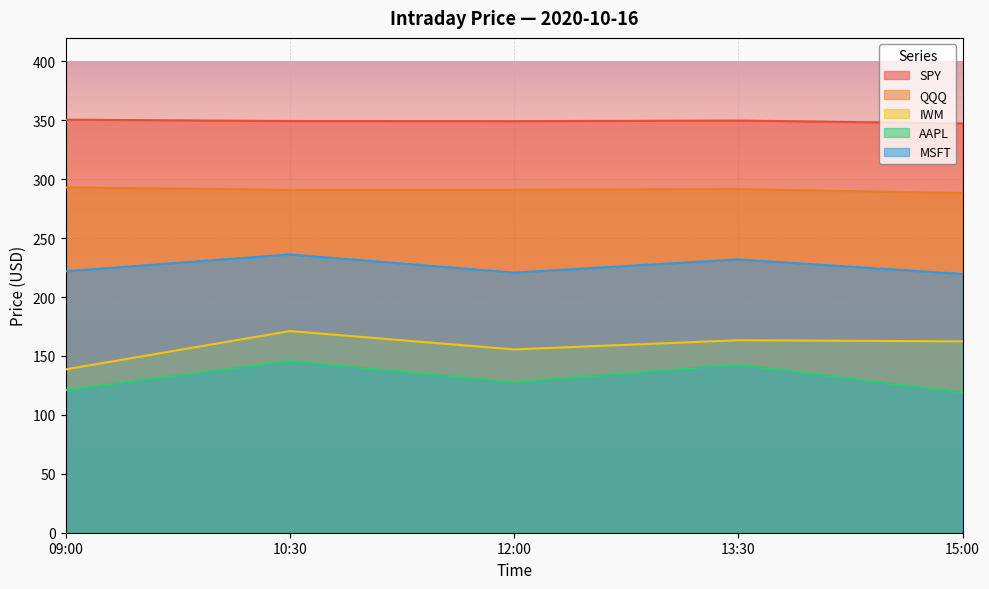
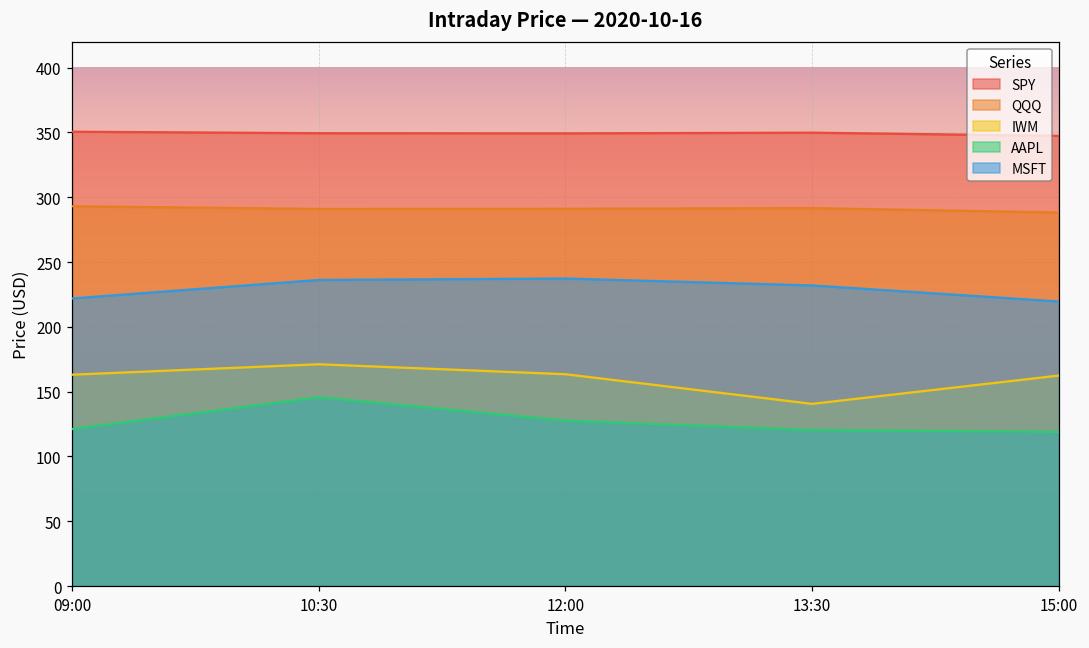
  {
    "IWM": {
-     "09:00": 139,
+     "09:00": 163,
      "10:30": 171,
-     "12:00": 156,
-     "13:30": 163,
+     "12:00": 163,
+     "13:30": 141,
      "15:00": 162
    },
    "AAPL": {
      "09:00": 121,
      "10:30": 146,
      "12:00": 128,
-     "13:30": 143,
+     "13:30": 120,
      "15:00": 119
    },
    "MSFT": {
      "09:00": 222,
      "10:30": 236,
-     "12:00": 221,
+     "12:00": 237,
      "13:30": 232,
      "15:00": 220
    }
  }
